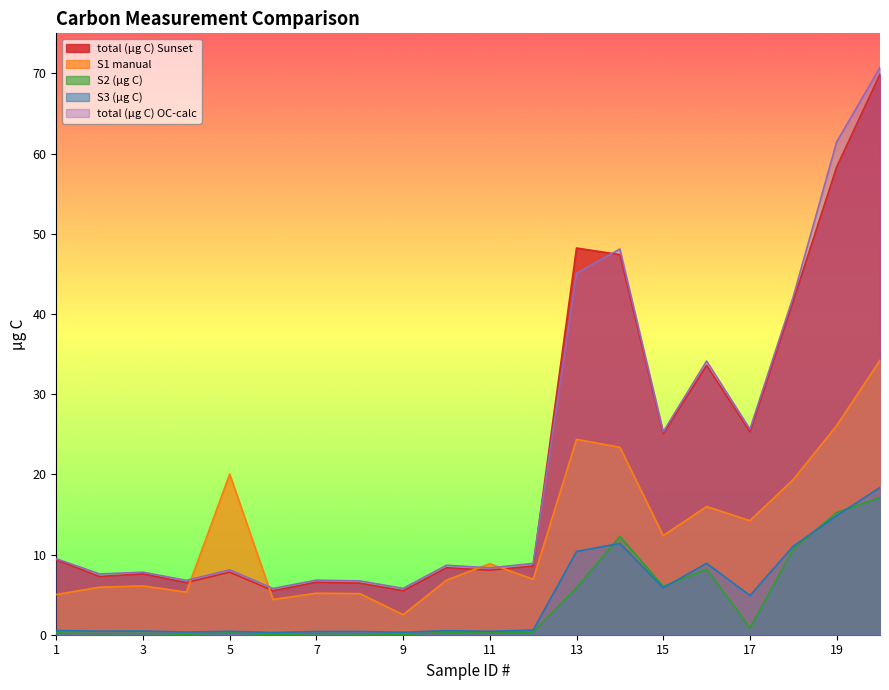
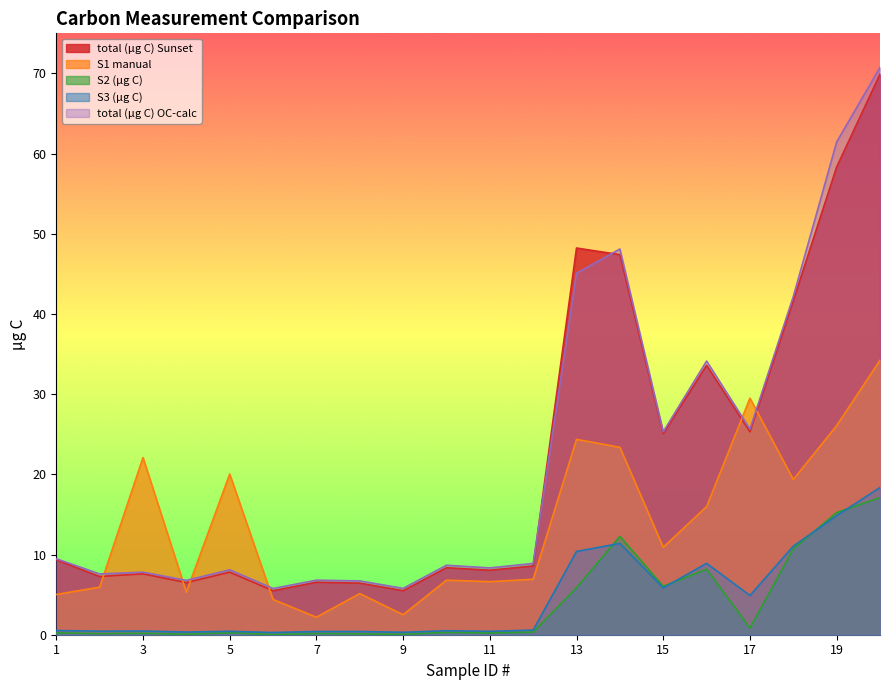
  {
    "total (µg C) Sunset": {
      "13": 48,
      "17": 25,
      "19": 58
    },
    "S1 manual": {
      "1": 5,
-     "3": 6,
+     "3": 22,
      "5": 20,
-     "7": 5,
+     "7": 2,
      "9": 2,
-     "11": 9,
+     "11": 7,
      "13": 24,
-     "15": 12,
-     "17": 14,
+     "15": 11,
+     "17": 30,
      "19": 26
    },
    "S2 (µg C)": {
      "13": 6,
      "17": 1,
      "19": 15
    },
    "S3 (µg C)": {
      "13": 10,
      "17": 5,
      "19": 15
    },
    "total (µg C) OC-calc": {
      "13": 45,
      "17": 26,
      "19": 61
    }
  }
